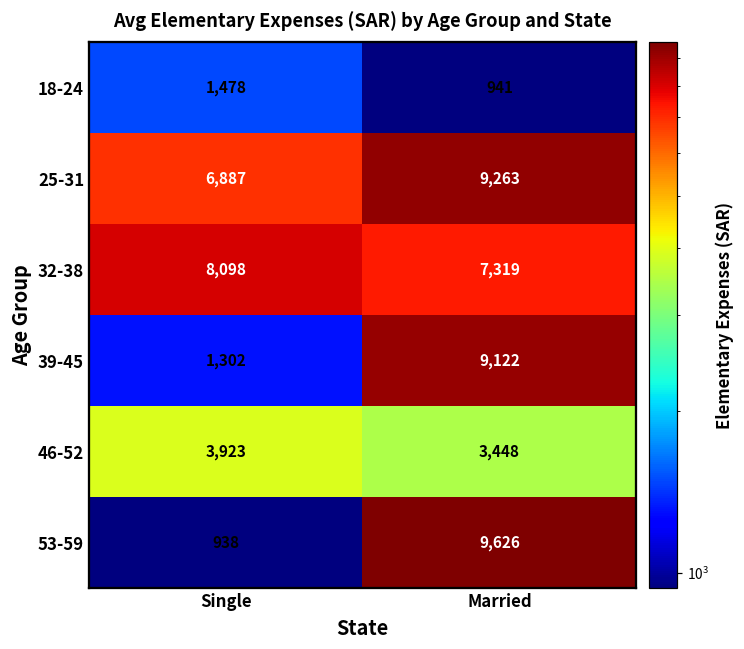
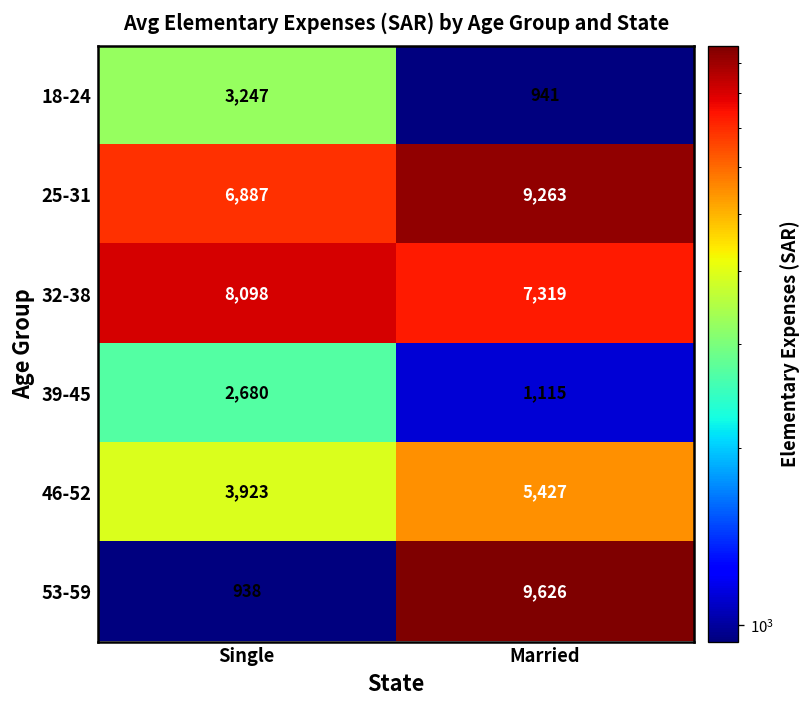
  {
    "18-24": {
-     "Single": "1,478",
+     "Single": "3,247",
      "Married": "941"
    },
    "25-31": {
      "Single": "6,887",
      "Married": "9,263"
    },
    "32-38": {
      "Single": "8,098",
      "Married": "7,319"
    },
    "39-45": {
-     "Single": "1,302",
-     "Married": "9,122"
+     "Single": "2,680",
+     "Married": "1,115"
    },
    "46-52": {
      "Single": "3,923",
-     "Married": "3,448"
+     "Married": "5,427"
    },
    "53-59": {
      "Single": "938",
      "Married": "9,626"
    }
  }
